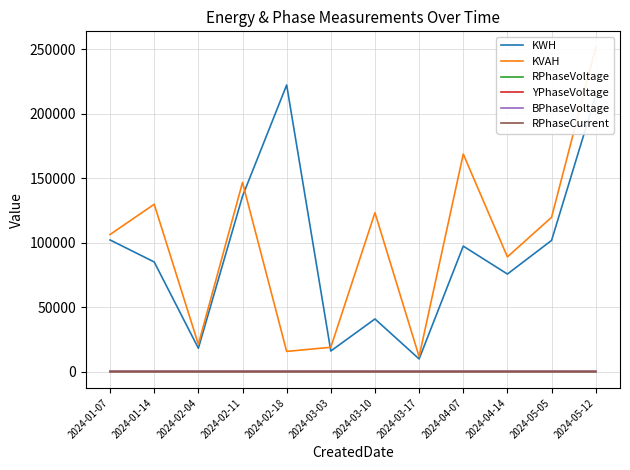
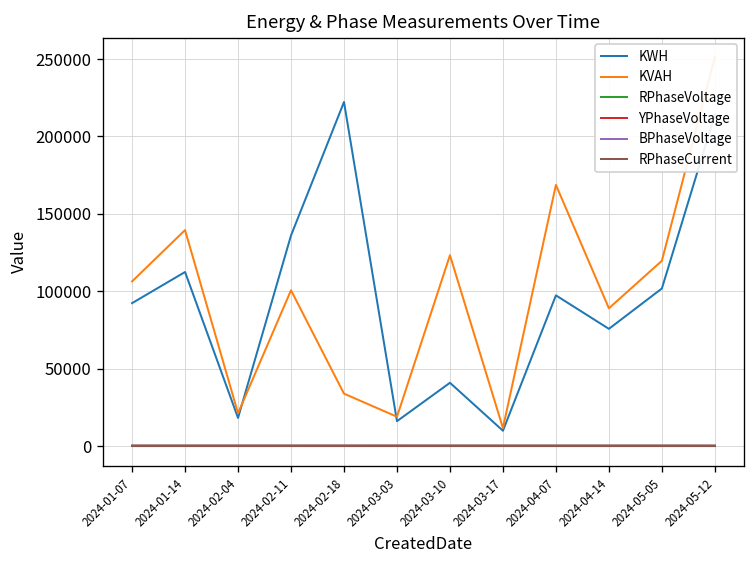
  {
    "KWH": {
-     "2024-01-07": 102000,
-     "2024-01-14": 85000,
+     "2024-01-07": 92000,
+     "2024-01-14": 112000,
      "2024-02-04": 18000,
      "2024-02-11": 136000,
      "2024-02-18": 222000,
      "2024-03-03": 16000,
      "2024-03-10": 41000,
      "2024-04-07": 97000,
      "2024-04-14": 76000,
      "2024-05-05": 102000
    },
    "KVAH": {
      "2024-01-07": 106000,
-     "2024-01-14": 130000,
+     "2024-01-14": 140000,
      "2024-02-04": 21000,
-     "2024-02-11": 147000,
-     "2024-02-18": 16000,
+     "2024-02-11": 101000,
+     "2024-02-18": 34000,
      "2024-03-03": 19000,
      "2024-03-10": 123000,
      "2024-04-07": 169000,
      "2024-04-14": 89000,
      "2024-05-05": 120000
    }
  }
